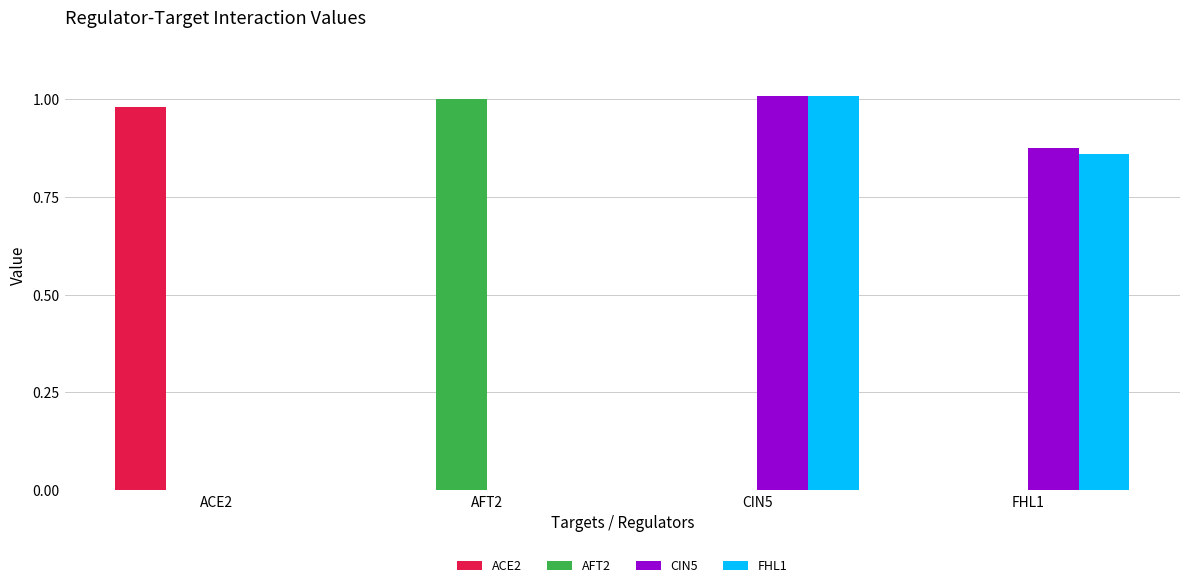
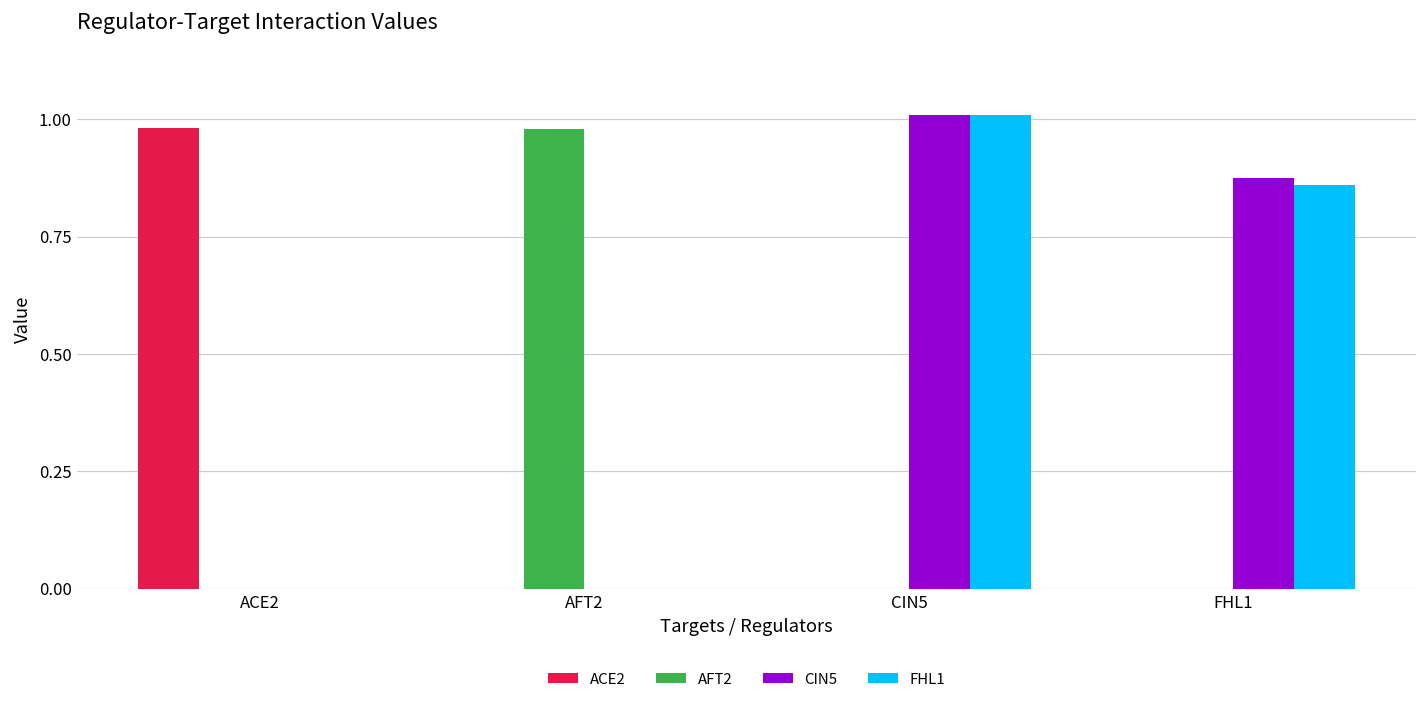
  {
    "ACE2": {
      "ACE2": 0.98,
      "AFT2": 0.00,
      "CIN5": 0.00,
      "FHL1": 0.00
    },
    "AFT2": {
      "ACE2": 0.00,
-     "AFT2": 1.00,
+     "AFT2": 0.98,
      "CIN5": 0.00,
      "FHL1": 0.00
    },
    "CIN5": {
      "ACE2": 0.00,
      "AFT2": 0.00,
      "CIN5": 1.01,
      "FHL1": 0.88
    },
    "FHL1": {
      "ACE2": 0.00,
      "AFT2": 0.00,
      "CIN5": 1.01,
      "FHL1": 0.86
    }
  }
